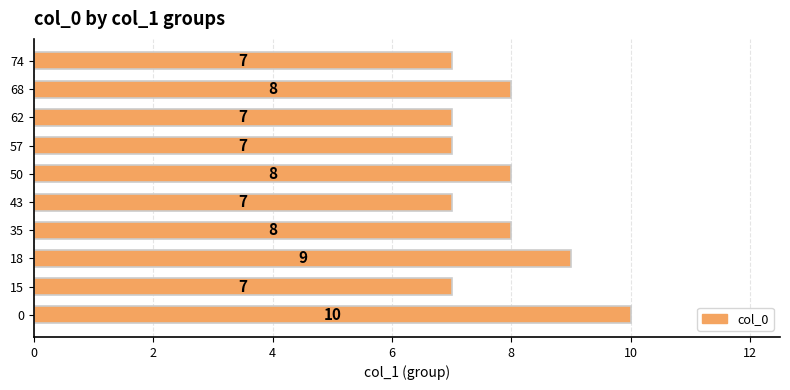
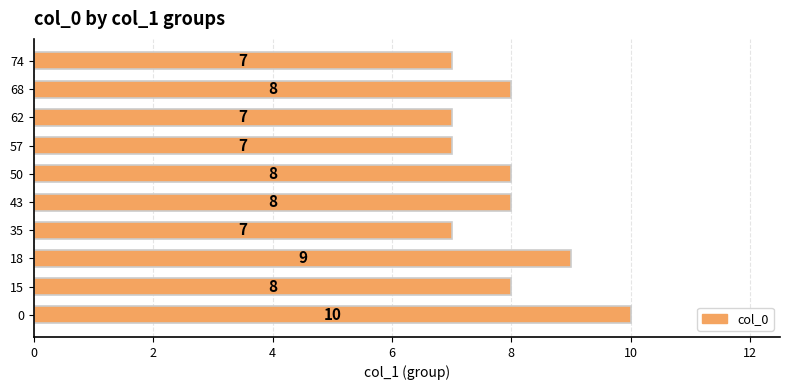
  {
    "74": 7,
    "68": 8,
    "62": 7,
    "57": 7,
    "50": 8,
-   "43": 7,
-   "35": 8,
+   "43": 8,
+   "35": 7,
    "18": 9,
-   "15": 7,
+   "15": 8,
    "0": 10
  }
